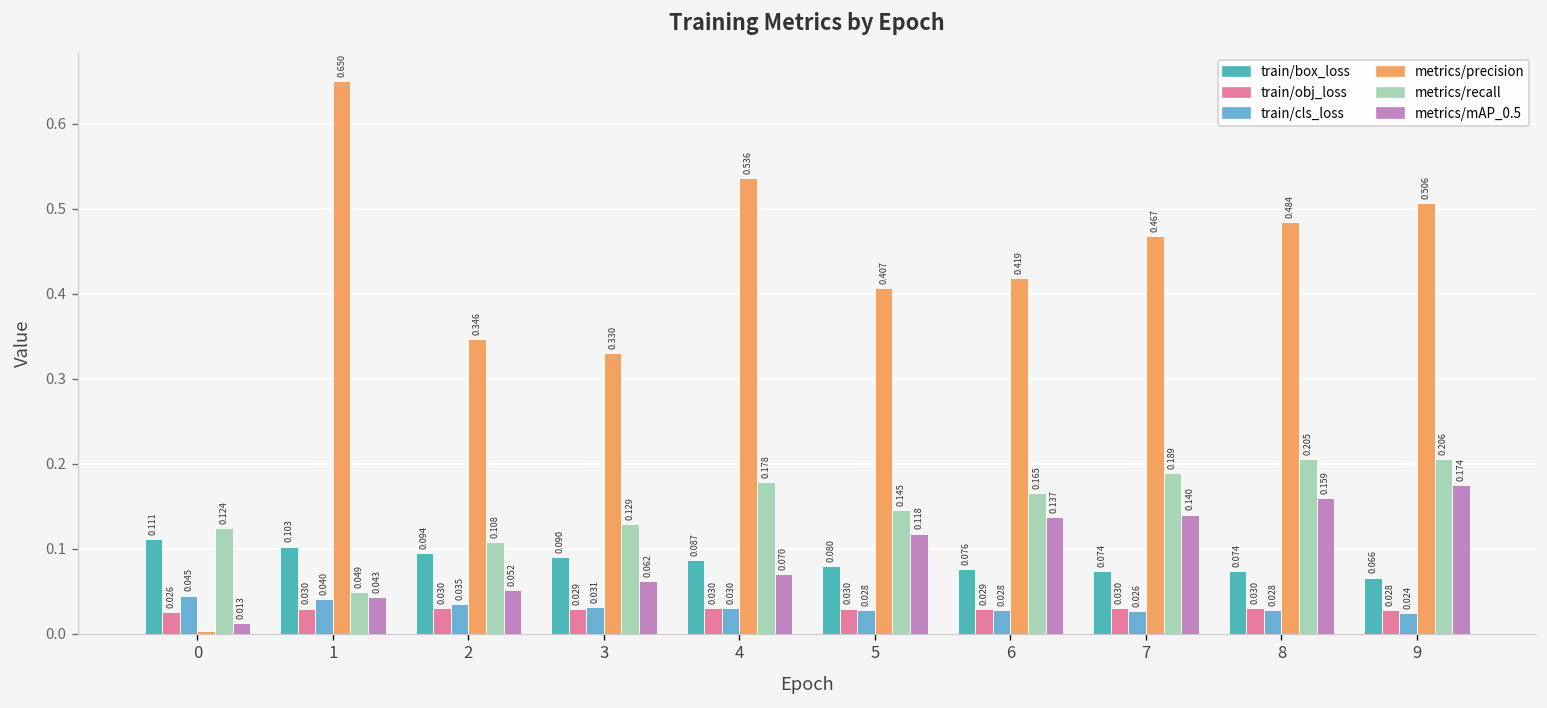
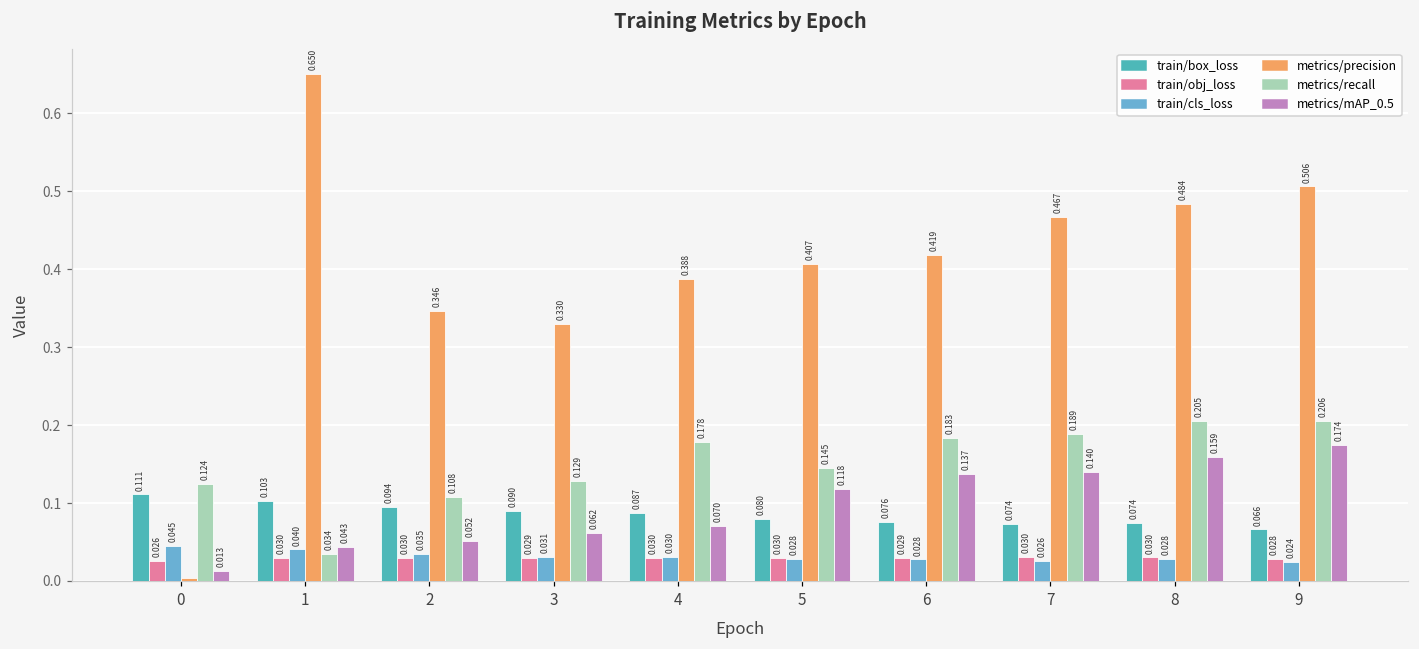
  {
    "metrics/precision": {
      "1": 0.650,
      "2": 0.346,
      "3": 0.330,
-     "4": 0.536,
+     "4": 0.388,
      "5": 0.407,
      "6": 0.419,
      "7": 0.467,
      "8": 0.484,
      "9": 0.506
    },
    "metrics/recall": {
      "0": 0.124,
-     "1": 0.049,
+     "1": 0.034,
      "2": 0.108,
      "3": 0.129,
      "4": 0.178,
      "5": 0.145,
-     "6": 0.165,
+     "6": 0.183,
      "7": 0.189,
      "8": 0.205,
      "9": 0.206
    }
  }
